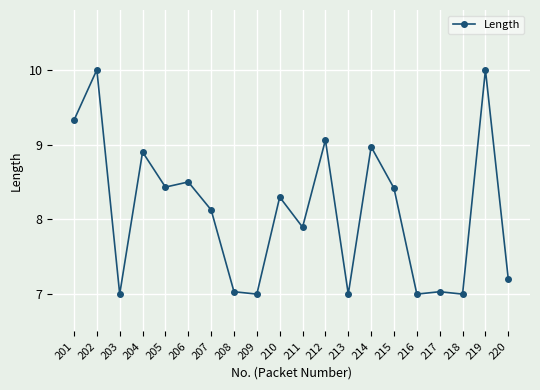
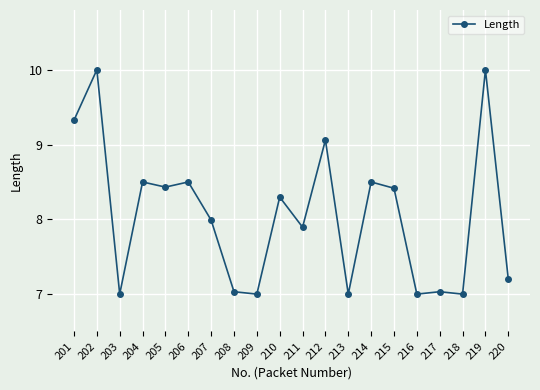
  {
    "201": 9.3,
    "202": 10.0,
    "203": 7.0,
-   "204": 8.9,
+   "204": 8.5,
    "205": 8.4,
    "206": 8.5,
-   "207": 8.1,
+   "207": 8.0,
    "208": 7.0,
    "209": 7.0,
    "210": 8.3,
    "211": 7.9,
    "212": 9.1,
    "213": 7.0,
-   "214": 9.0,
+   "214": 8.5,
    "215": 8.4,
    "216": 7.0,
    "217": 7.0,
    "218": 7.0,
    "219": 10.0,
    "220": 7.2
  }
